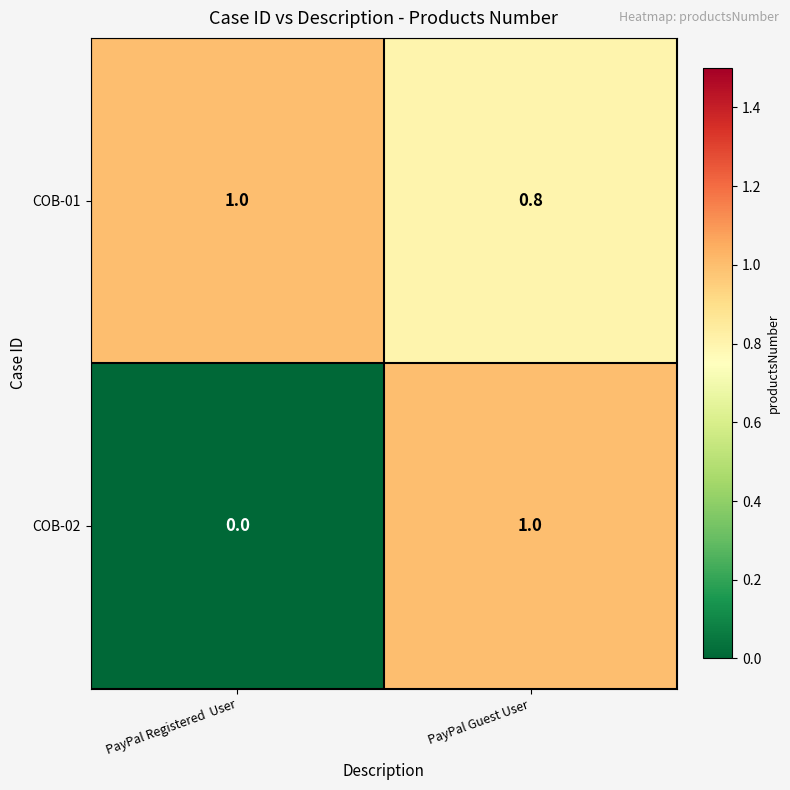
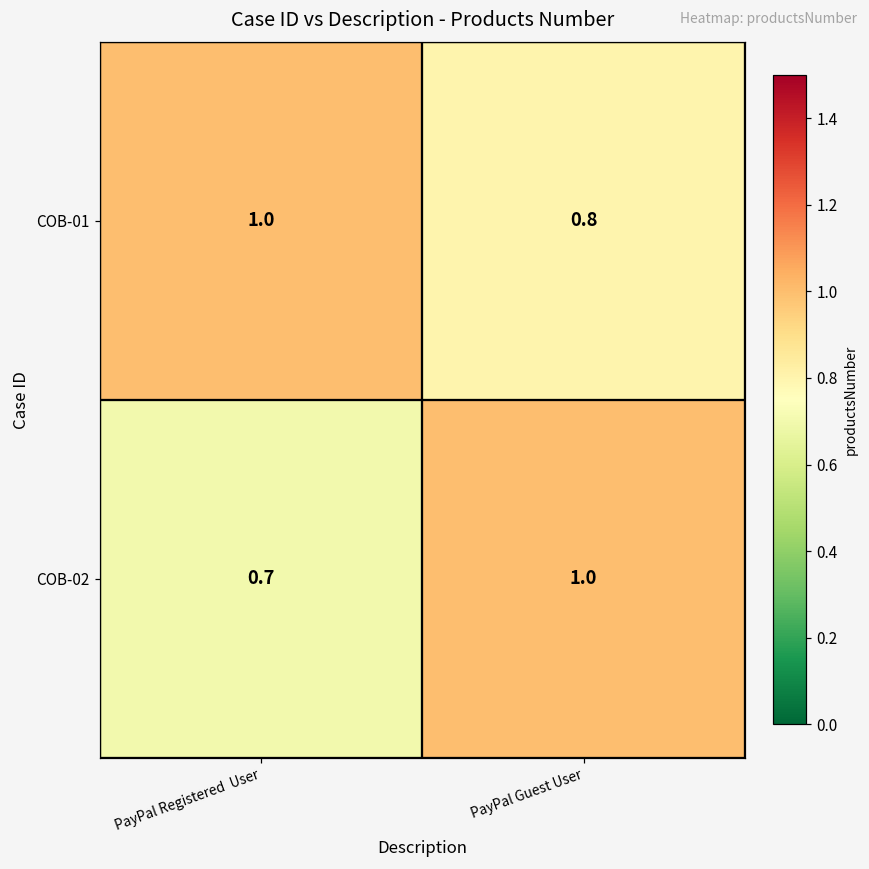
  {
    "COB-01": {
      "PayPal Registered User": 1.0,
      "PayPal Guest User": 0.8
    },
    "COB-02": {
-     "PayPal Registered User": 0.0,
+     "PayPal Registered User": 0.7,
      "PayPal Guest User": 1.0
    }
  }
